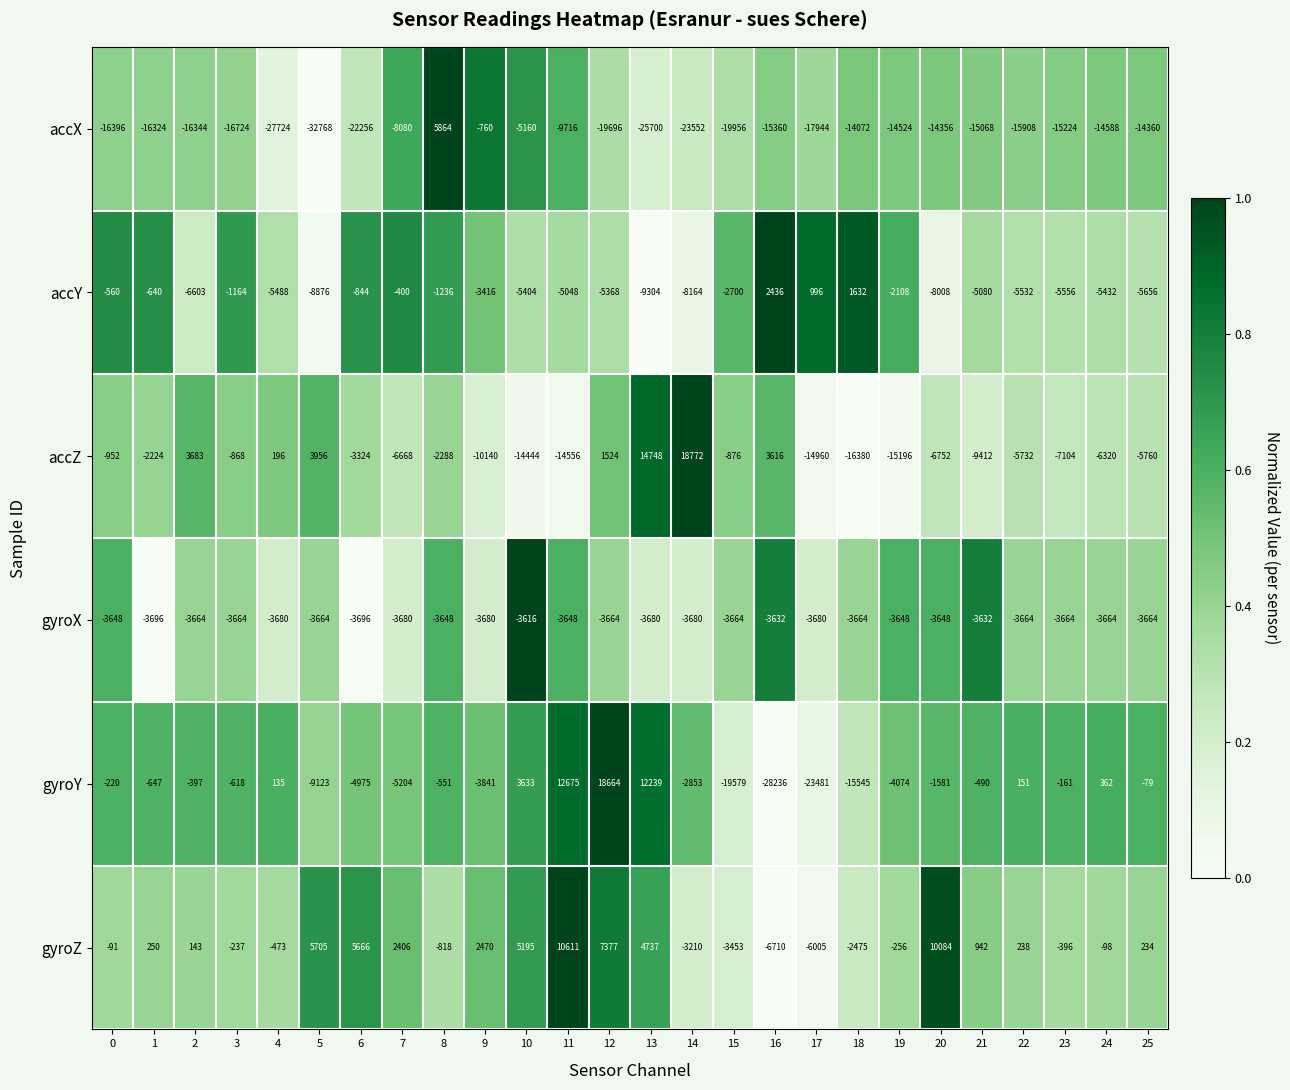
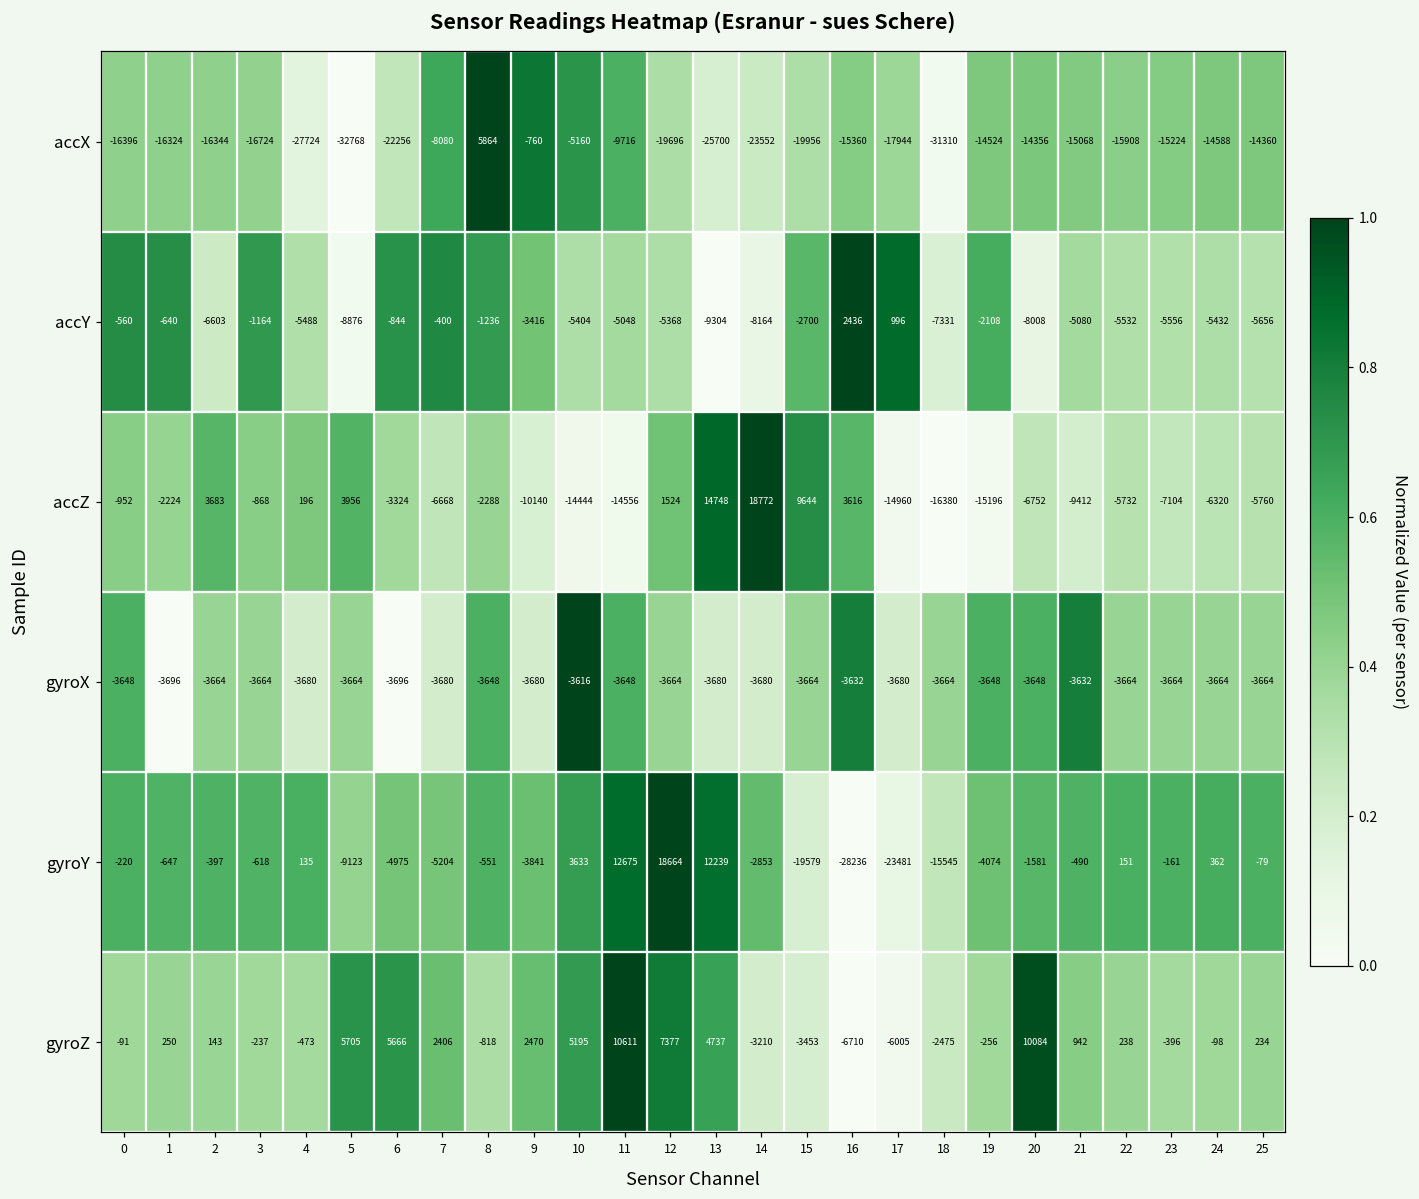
  {
    "accX": {
      "0": -16396,
      "1": -16324,
      "2": -16344,
      "3": -16724,
      "4": -27724,
      "5": -32768,
      "6": -22256,
      "7": -8080,
      "8": 5864,
      "9": -760,
      "10": -5160,
      "11": -9716,
      "12": -19696,
      "13": -25700,
      "14": -23552,
      "15": -19956,
      "16": -15360,
      "17": -17944,
-     "18": -14072,
+     "18": -31310,
      "19": -14524,
      "20": -14356,
      "21": -15068,
      "22": -15908,
      "23": -15224,
      "24": -14588,
      "25": -14360
    },
    "accY": {
      "0": -560,
      "1": -640,
      "2": -6603,
      "3": -1164,
      "4": -5488,
      "5": -8876,
      "6": -844,
      "7": -400,
      "8": -1236,
      "9": -3416,
      "10": -5404,
      "11": -5048,
      "12": -5368,
      "13": -9304,
      "14": -8164,
      "15": -2700,
      "16": 2436,
      "17": 996,
-     "18": 1632,
+     "18": -7331,
      "19": -2108,
      "20": -8008,
      "21": -5080,
      "22": -5532,
      "23": -5556,
      "24": -5432,
      "25": -5656
    },
    "accZ": {
      "0": -952,
      "1": -2224,
      "2": 3683,
      "3": -868,
      "4": 196,
      "5": 3956,
      "6": -3324,
      "7": -6668,
      "8": -2288,
      "9": -10140,
      "10": -14444,
      "11": -14556,
      "12": 1524,
      "13": 14748,
      "14": 18772,
-     "15": -876,
+     "15": 9644,
      "16": 3616,
      "17": -14960,
      "18": -16380,
      "19": -15196,
      "20": -6752,
      "21": -9412,
      "22": -5732,
      "23": -7104,
      "24": -6320,
      "25": -5760
    },
    "gyroX": {
      "0": -3648,
      "1": -3696,
      "2": -3664,
      "3": -3664,
      "4": -3680,
      "5": -3664,
      "6": -3696,
      "7": -3680,
      "8": -3648,
      "9": -3680,
      "10": -3616,
      "11": -3648,
      "12": -3664,
      "13": -3680,
      "14": -3680,
      "15": -3664,
      "16": -3632,
      "17": -3680,
      "18": -3664,
      "19": -3648,
      "20": -3648,
      "21": -3632,
      "22": -3664,
      "23": -3664,
      "24": -3664,
      "25": -3664
    },
    "gyroY": {
      "0": -220,
      "1": -647,
      "2": -397,
      "3": -618,
      "4": 135,
      "5": -9123,
      "6": -4975,
      "7": -5204,
      "8": -551,
      "9": -3841,
      "10": 3633,
      "11": 12675,
      "12": 18664,
      "13": 12239,
      "14": -2853,
      "15": -19579,
      "16": -28236,
      "17": -23481,
      "18": -15545,
      "19": -4074,
      "20": -1581,
      "21": -490,
      "22": 151,
      "23": -161,
      "24": 362,
      "25": -79
    },
    "gyroZ": {
      "0": -91,
      "1": 250,
      "2": 143,
      "3": -237,
      "4": -473,
      "5": 5705,
      "6": 5666,
      "7": 2406,
      "8": -818,
      "9": 2470,
      "10": 5195,
      "11": 10611,
      "12": 7377,
      "13": 4737,
      "14": -3210,
      "15": -3453,
      "16": -6710,
      "17": -6005,
      "18": -2475,
      "19": -256,
      "20": 10084,
      "21": 942,
      "22": 238,
      "23": -396,
      "24": -98,
      "25": 234
    }
  }
